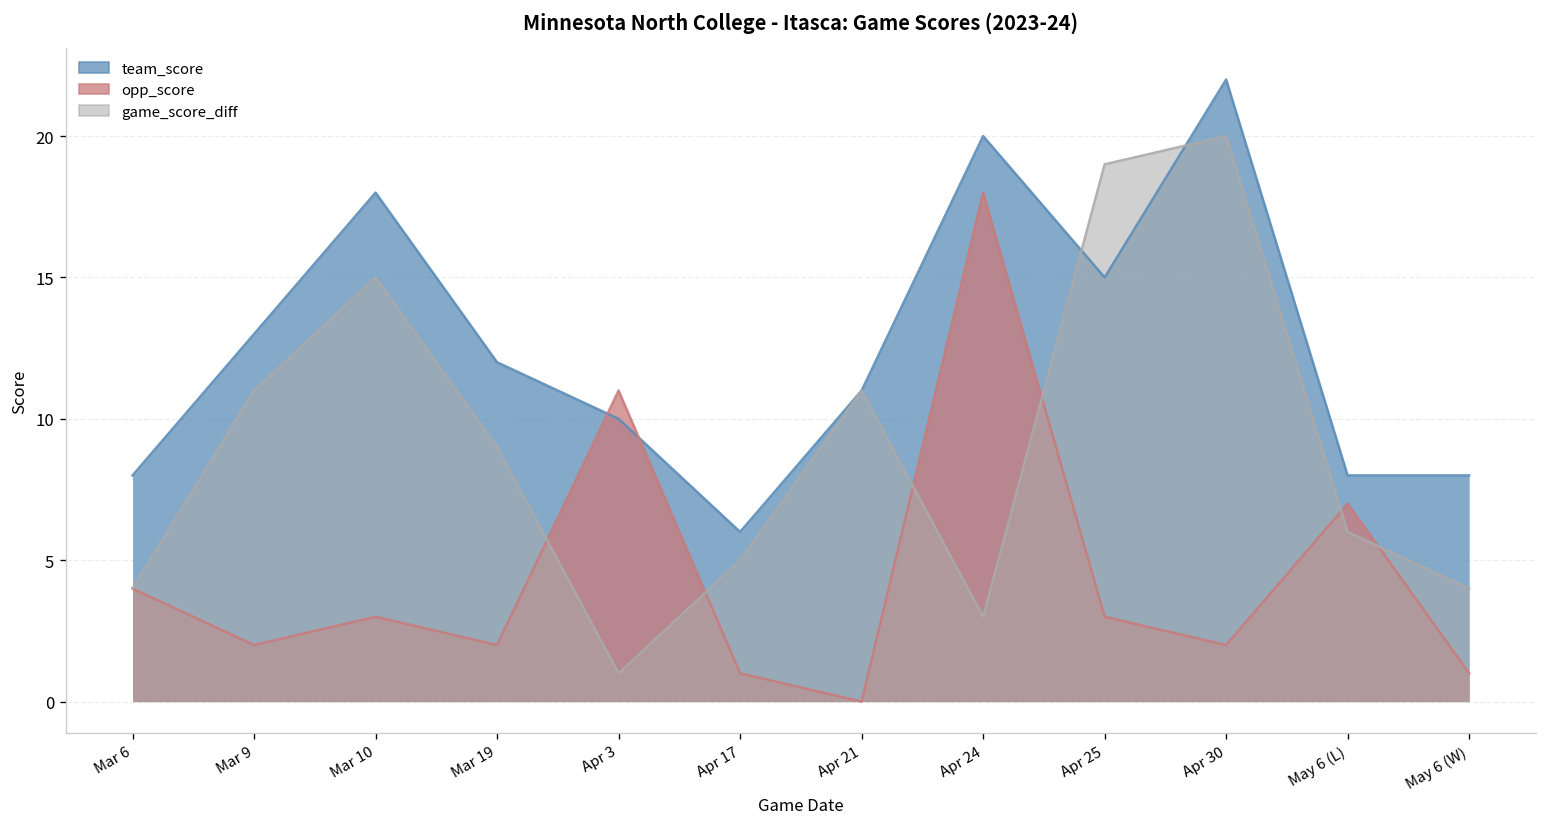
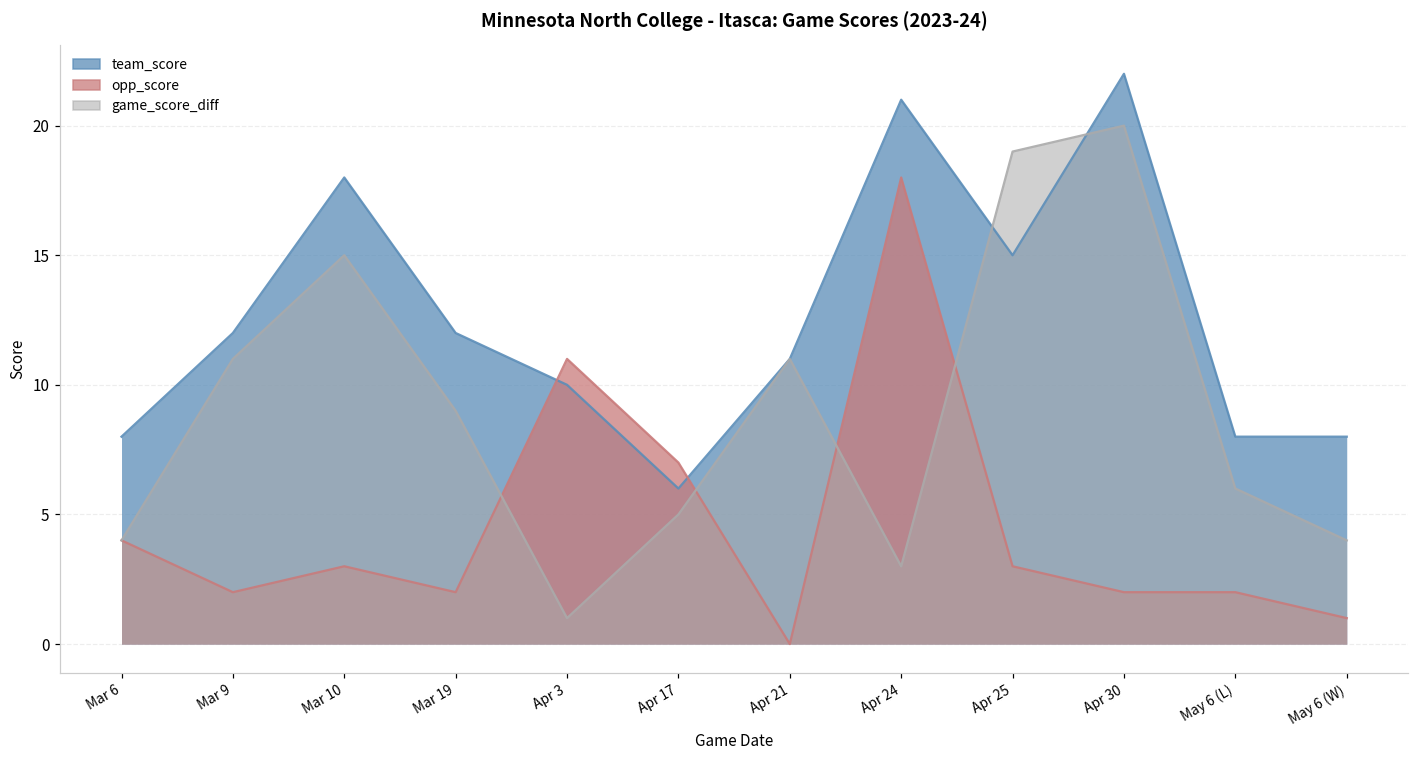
  {
    "team_score": {
      "Mar 6": 8,
-     "Mar 9": 13,
+     "Mar 9": 12,
      "Mar 10": 18,
      "Mar 19": 12,
      "Apr 3": 10,
      "Apr 17": 6,
-     "Apr 24": 20,
+     "Apr 24": 21,
      "Apr 25": 15,
      "Apr 30": 22,
      "May 6 (L)": 8,
      "May 6 (W)": 8
    },
    "opp_score": {
      "Mar 9": 2,
      "Mar 10": 3,
      "Mar 19": 2,
      "Apr 3": 11,
-     "Apr 17": 1,
+     "Apr 17": 7,
      "Apr 21": 0,
      "Apr 24": 18,
      "Apr 25": 3,
      "Apr 30": 2,
-     "May 6 (L)": 7,
+     "May 6 (L)": 2,
      "May 6 (W)": 1
    },
    "game_score_diff": {
      "Mar 9": 11,
      "Mar 10": 15,
      "Mar 19": 9,
      "Apr 3": 1,
      "Apr 17": 5,
      "Apr 24": 3,
      "Apr 25": 19,
      "Apr 30": 20,
      "May 6 (L)": 6,
      "May 6 (W)": 4
    }
  }
